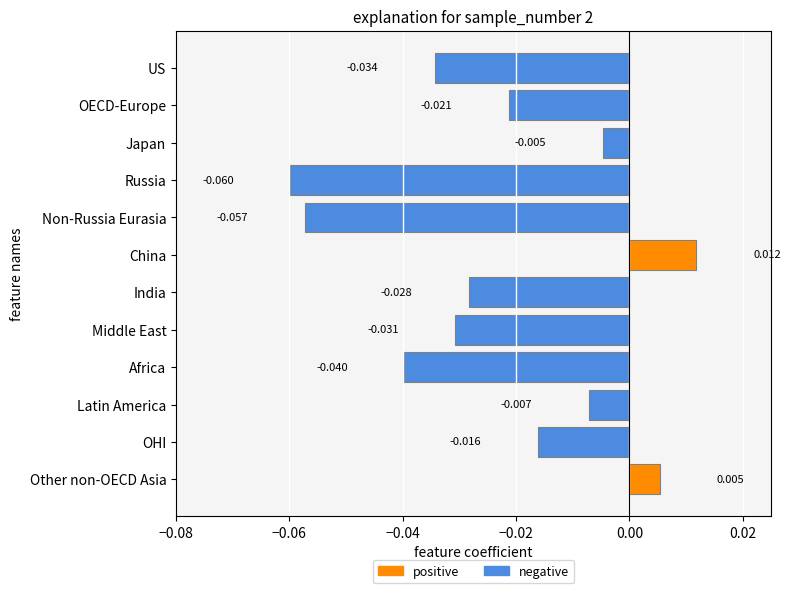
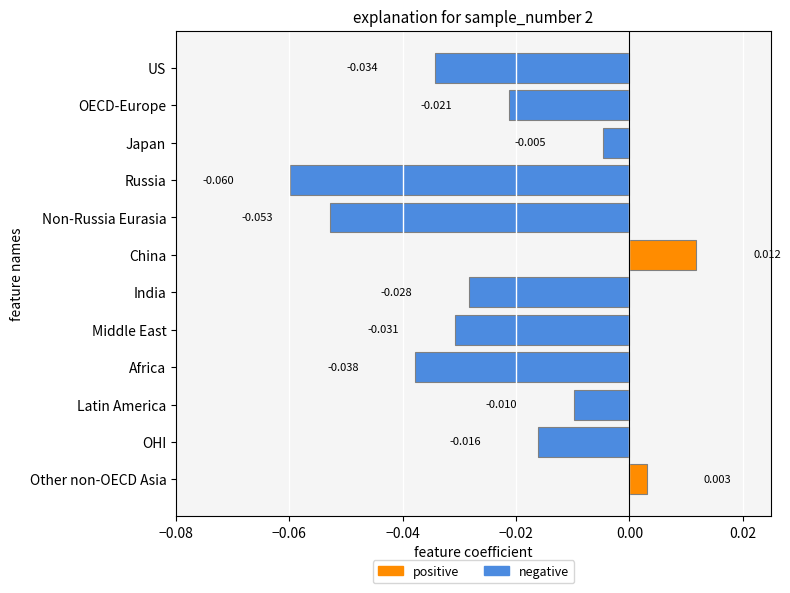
  {
-   "Non-Russia Eurasia": -0.057,
-   "Africa": -0.040,
-   "Latin America": -0.007,
-   "Other non-OECD Asia": 0.005
+   "Non-Russia Eurasia": -0.053,
+   "Africa": -0.038,
+   "Latin America": -0.010,
+   "Other non-OECD Asia": 0.003
  }
